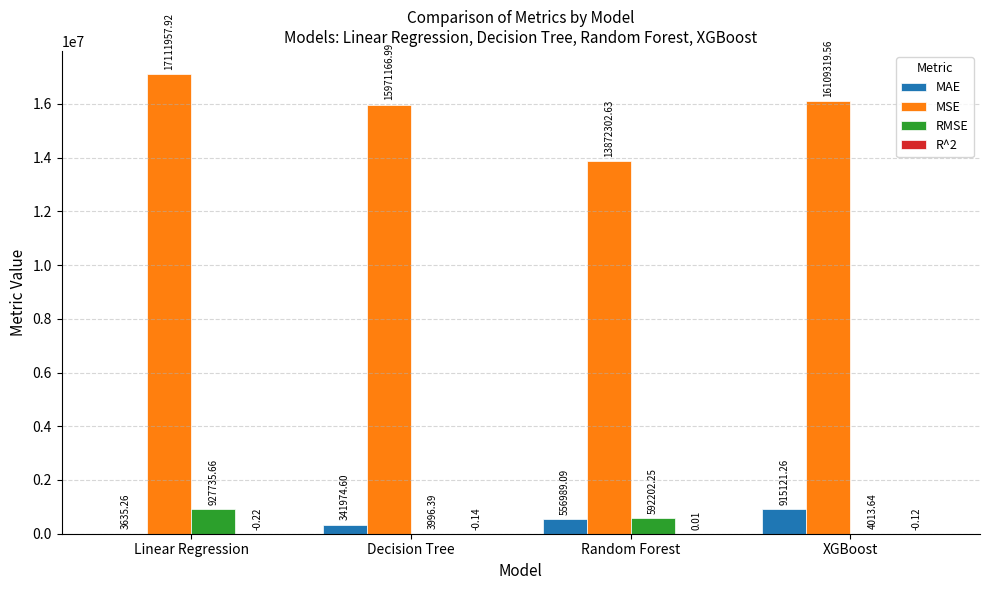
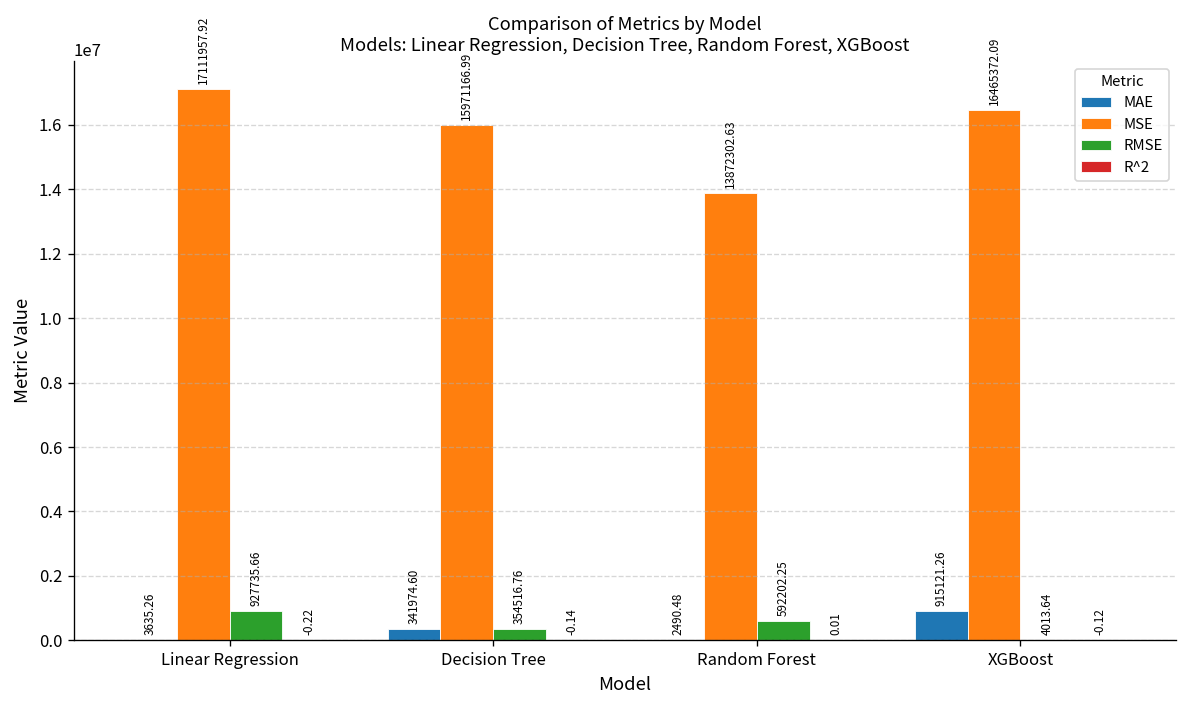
  {
    "MAE": {
      "Linear Regression": 3635.26,
      "Decision Tree": 341974.60,
-     "Random Forest": 556989.09,
+     "Random Forest": 2490.48,
      "XGBoost": 915121.26
    },
    "MSE": {
      "Linear Regression": 17111957.92,
      "Decision Tree": 15971166.99,
      "Random Forest": 13872302.63,
-     "XGBoost": 16109319.56
+     "XGBoost": 16465372.09
    },
    "RMSE": {
      "Linear Regression": 927735.66,
-     "Decision Tree": 3996.39,
+     "Decision Tree": 354516.76,
      "Random Forest": 592202.25,
      "XGBoost": 4013.64
    },
    "R^2": {
      "Linear Regression": -0.22,
      "Decision Tree": -0.14,
      "Random Forest": 0.01,
      "XGBoost": -0.12
    }
  }
